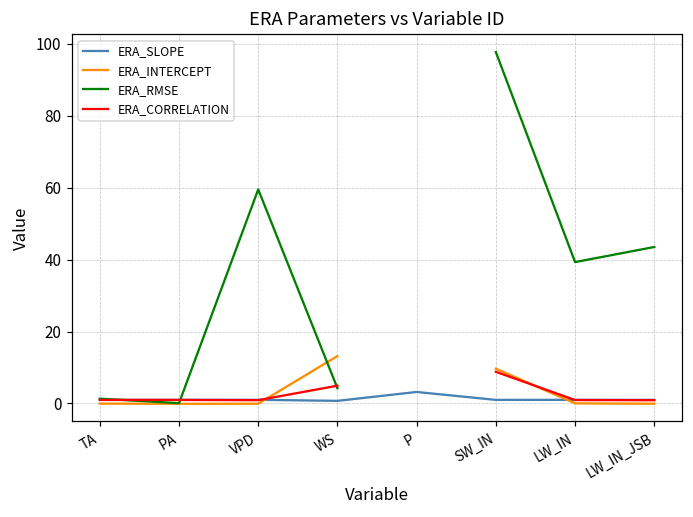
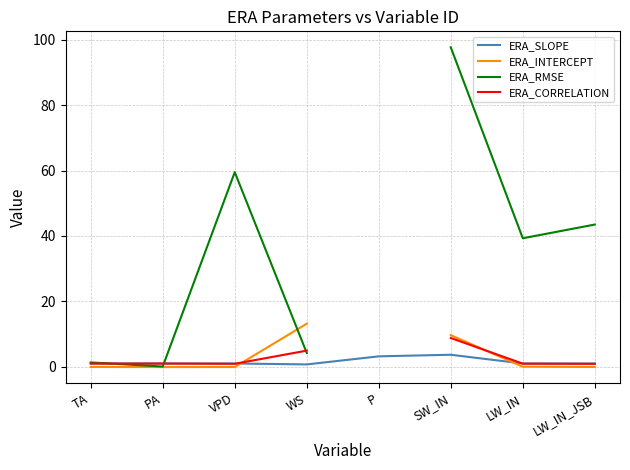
  {
    "ERA_SLOPE": {
      "WS": 1,
      "P": 3,
-     "SW_IN": 1
+     "SW_IN": 4
    },
    "ERA_INTERCEPT": {
      "TA": 0,
      "VPD": 0,
      "WS": 13,
      "SW_IN": 10,
      "LW_IN": 0,
      "LW_IN_JSB": 0
    },
    "ERA_RMSE": {
      "VPD": 60,
      "SW_IN": 98,
      "LW_IN": 39,
      "LW_IN_JSB": 44
    },
    "ERA_CORRELATION": {
      "SW_IN": 9
    }
  }
